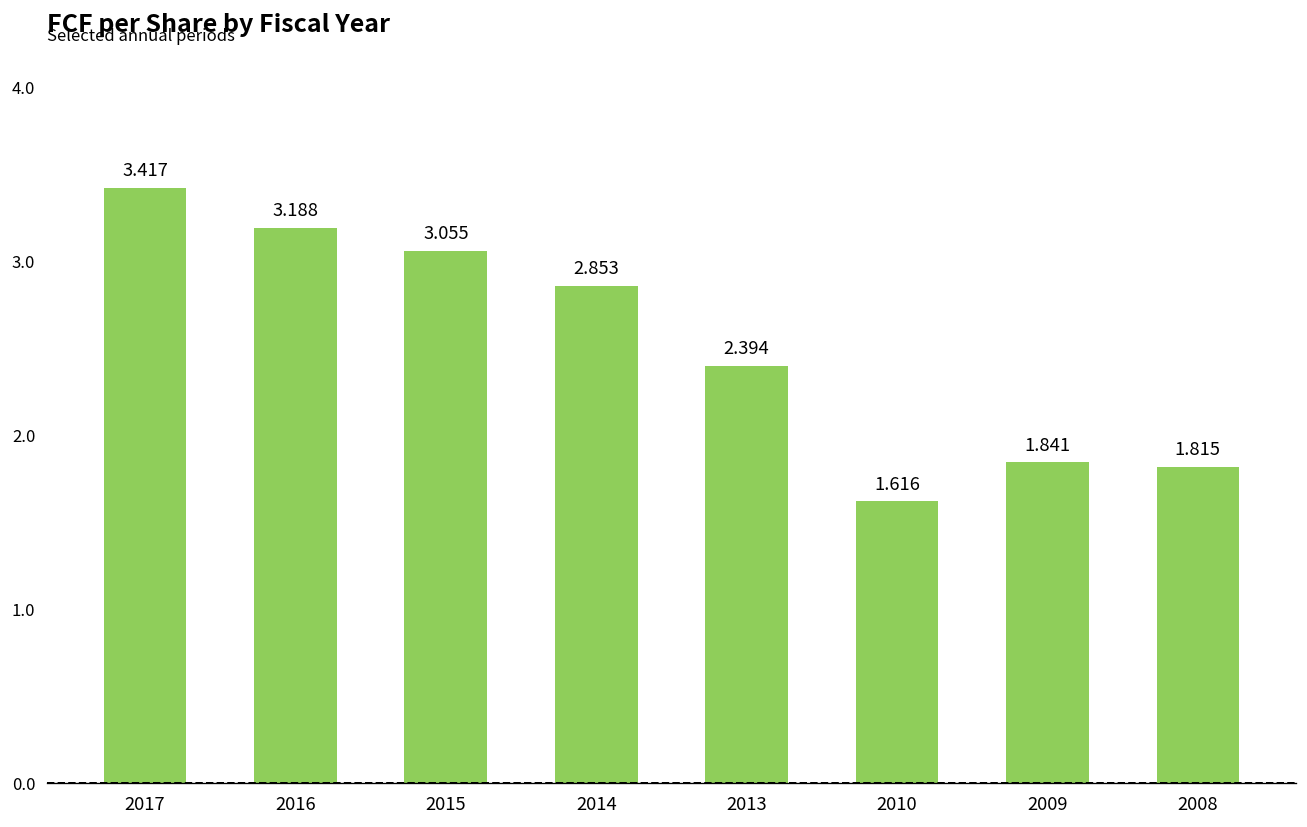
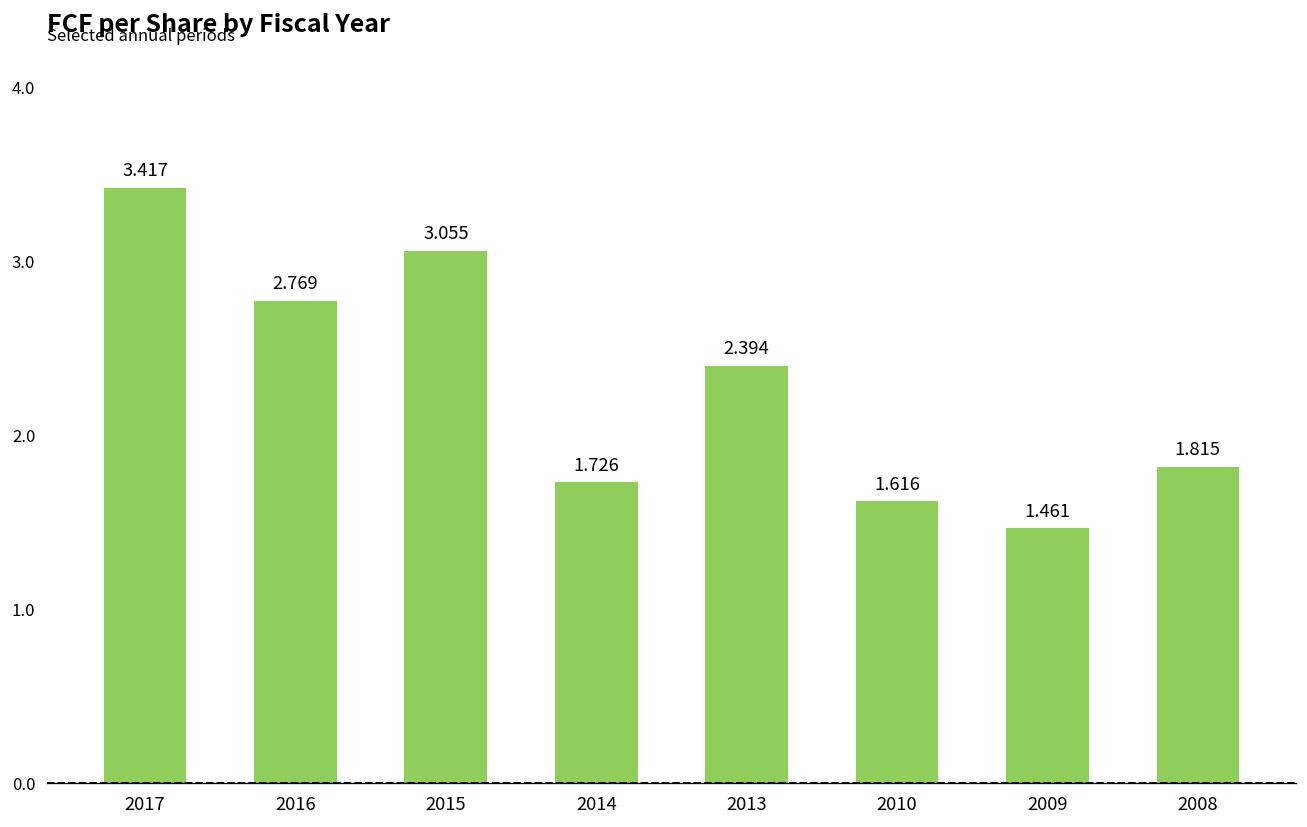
  {
    "2017": 3.417,
-   "2016": 3.188,
+   "2016": 2.769,
    "2015": 3.055,
-   "2014": 2.853,
+   "2014": 1.726,
    "2013": 2.394,
    "2010": 1.616,
-   "2009": 1.841,
+   "2009": 1.461,
    "2008": 1.815
  }
